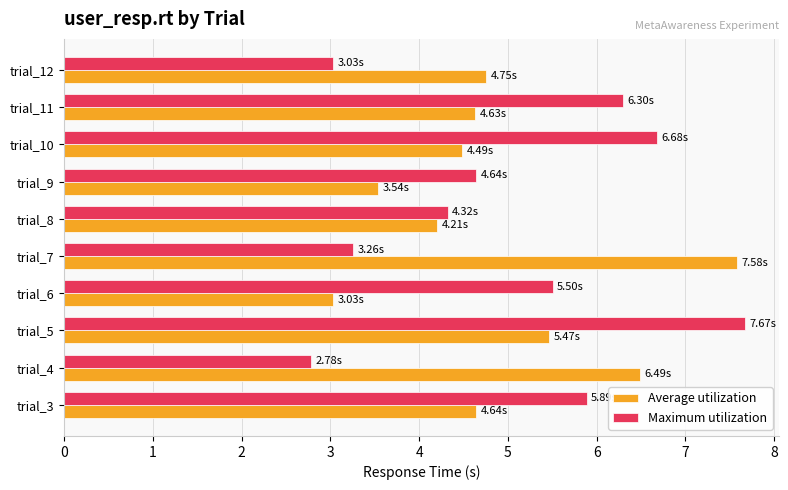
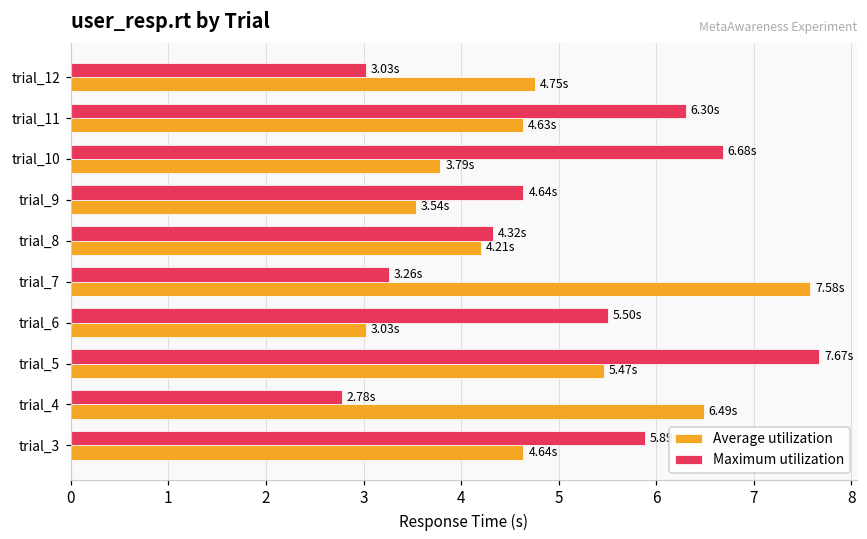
  {
    "Average utilization": {
      "trial_12": "4.75s",
      "trial_11": "4.63s",
-     "trial_10": "4.49s",
+     "trial_10": "3.79s",
      "trial_9": "3.54s",
      "trial_8": "4.21s",
      "trial_7": "7.58s",
      "trial_6": "3.03s",
      "trial_5": "5.47s",
      "trial_4": "6.49s",
      "trial_3": "4.64s"
    },
    "Maximum utilization": {
      "trial_12": "3.03s",
      "trial_11": "6.30s",
      "trial_10": "6.68s",
      "trial_9": "4.64s",
      "trial_8": "4.32s",
      "trial_7": "3.26s",
      "trial_6": "5.50s",
      "trial_5": "7.67s",
      "trial_4": "2.78s"
    }
  }
